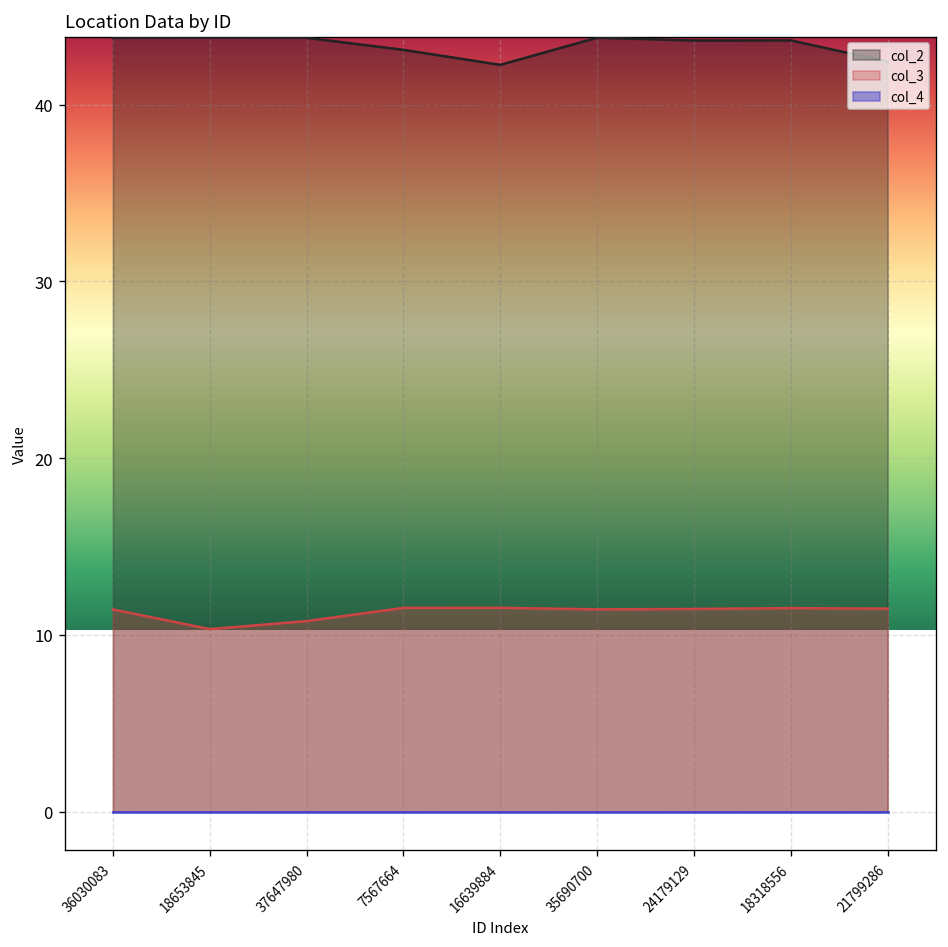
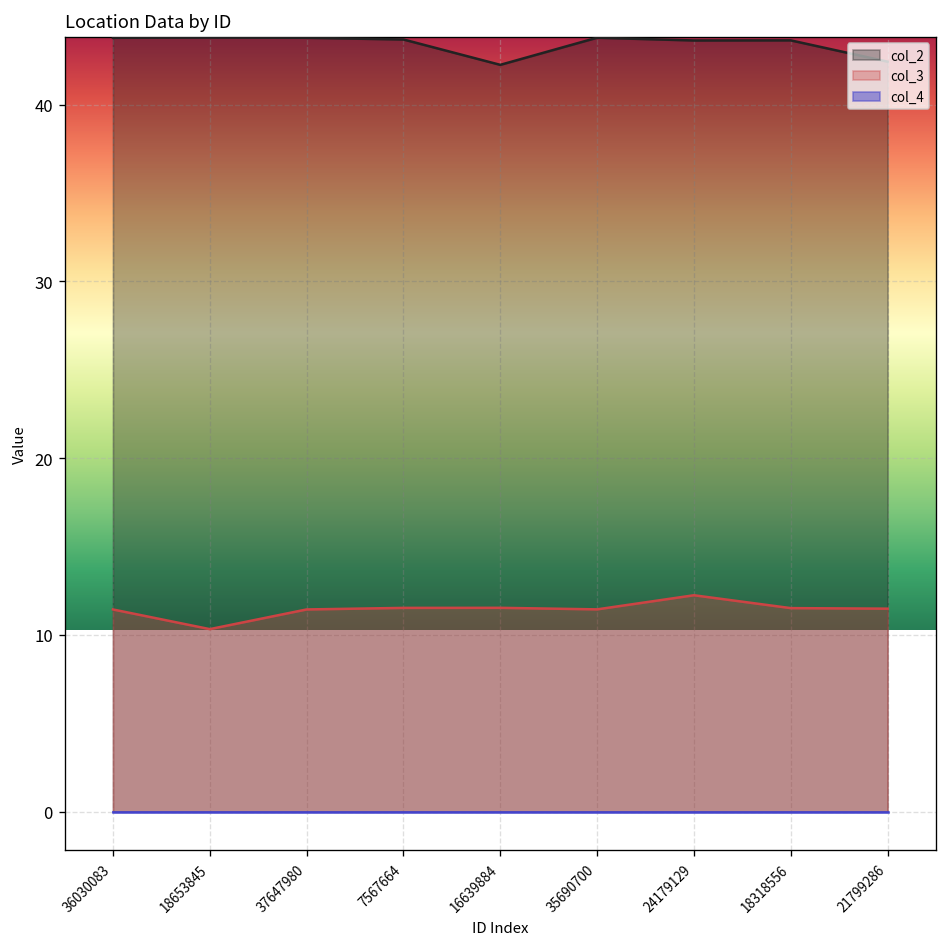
  {
    "col_2": {
      "36030083": 43.8,
      "18653845": 43.8,
      "37647980": 43.8,
-     "7567664": 43.1,
+     "7567664": 43.7,
      "16639884": 42.2,
      "35690700": 43.8,
      "24179129": 43.6,
      "18318556": 43.6
    },
    "col_3": {
      "36030083": 11.4,
      "18653845": 10.3,
-     "37647980": 10.8,
+     "37647980": 11.4,
      "7567664": 11.5,
      "16639884": 11.5,
      "35690700": 11.4,
-     "24179129": 11.5,
+     "24179129": 12.2,
      "18318556": 11.5,
      "21799286": 11.5
    },
    "col_4": {
      "36030083": 0.0,
      "18653845": 0.0,
      "37647980": 0.0,
      "7567664": 0.0,
      "16639884": 0.0,
      "35690700": 0.0,
      "24179129": 0.0,
      "18318556": 0.0,
      "21799286": 0.0
    }
  }
